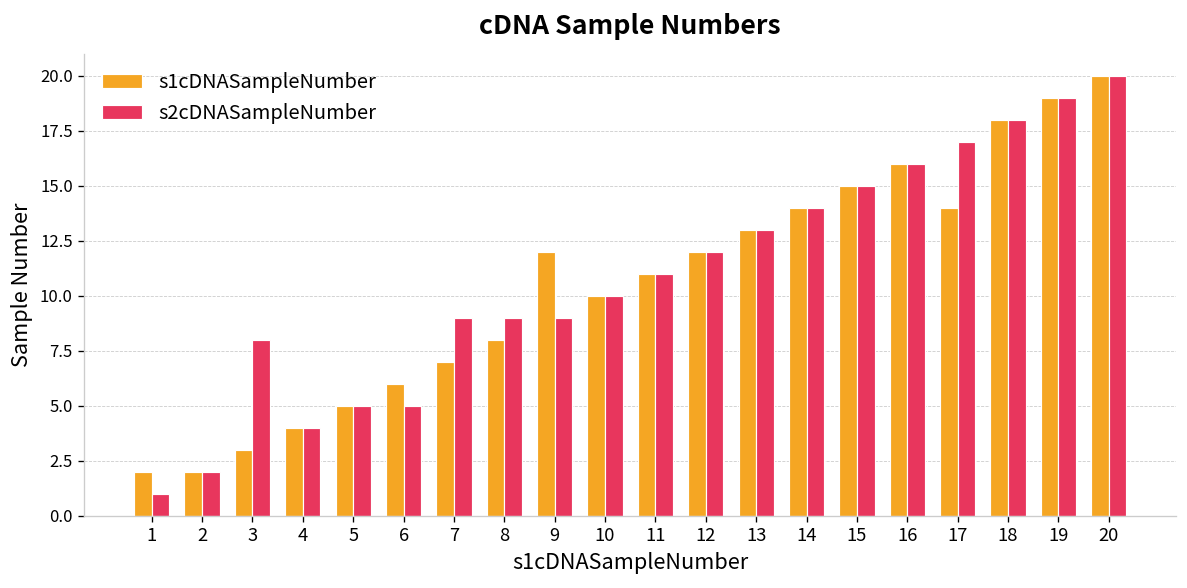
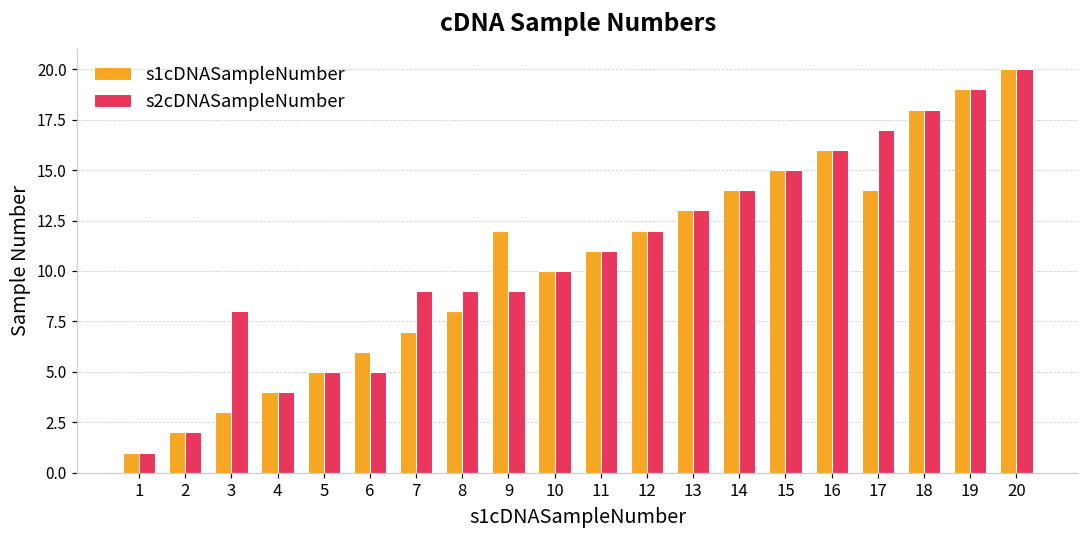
  {
    "s1cDNASampleNumber": {
-     "1": 2,
+     "1": 1,
      "2": 2,
      "3": 3,
      "4": 4,
      "5": 5,
      "6": 6,
      "7": 7,
      "8": 8,
      "9": 12,
      "10": 10,
      "11": 11,
      "12": 12,
      "13": 13,
      "14": 14,
      "15": 15,
      "16": 16,
      "17": 14,
      "18": 18,
      "19": 19,
      "20": 20
    },
    "s2cDNASampleNumber": {
      "1": 1,
      "2": 2,
      "3": 8,
      "4": 4,
      "5": 5,
      "6": 5,
      "7": 9,
      "8": 9,
      "9": 9,
      "10": 10,
      "11": 11,
      "12": 12,
      "13": 13,
      "14": 14,
      "15": 15,
      "16": 16,
      "17": 17,
      "18": 18,
      "19": 19,
      "20": 20
    }
  }
